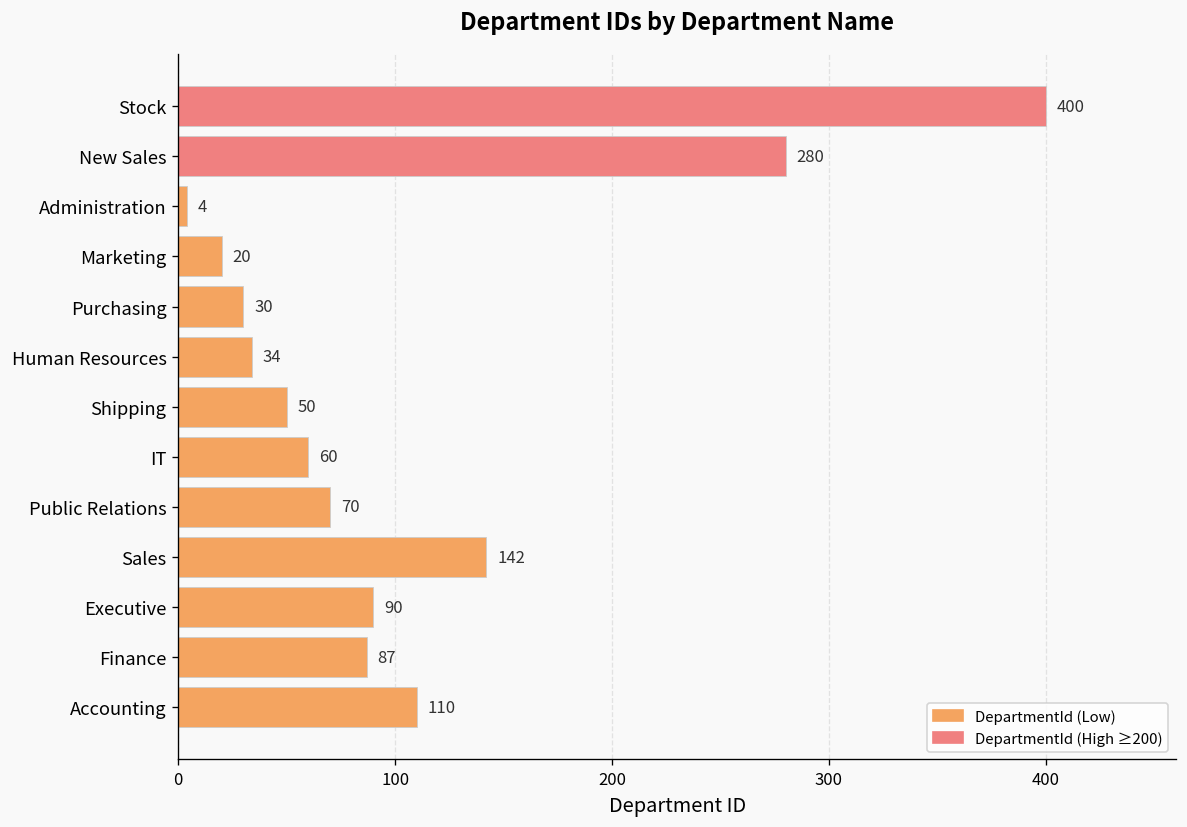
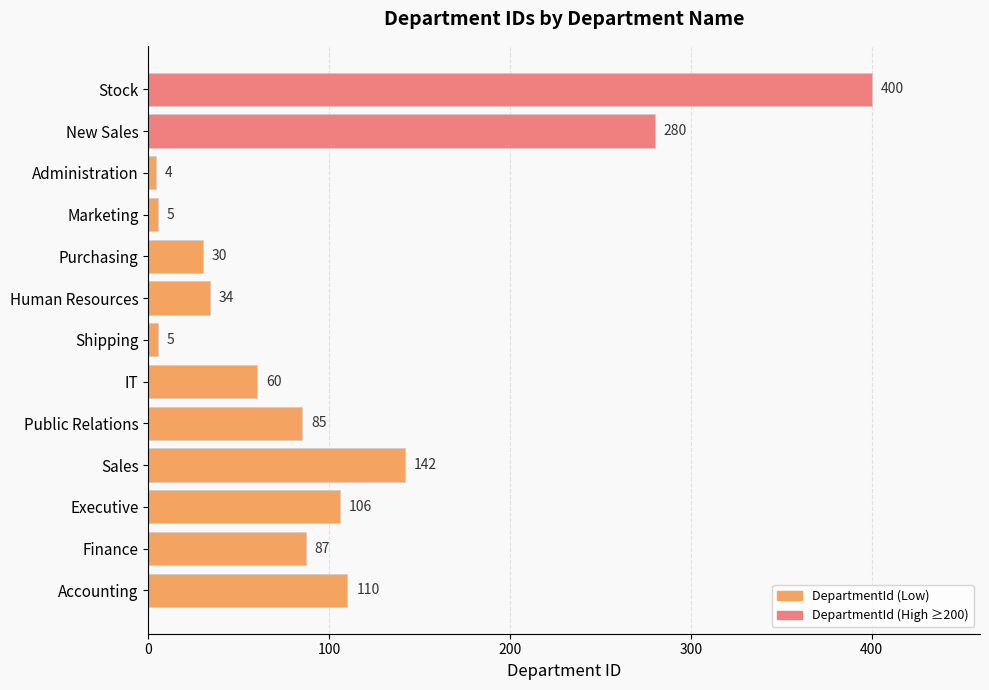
  {
    "Stock": 400,
    "New Sales": 280,
    "Administration": 4,
-   "Marketing": 20,
+   "Marketing": 5,
    "Purchasing": 30,
    "Human Resources": 34,
-   "Shipping": 50,
+   "Shipping": 5,
    "IT": 60,
-   "Public Relations": 70,
+   "Public Relations": 85,
    "Sales": 142,
-   "Executive": 90,
+   "Executive": 106,
    "Finance": 87,
    "Accounting": 110
  }
